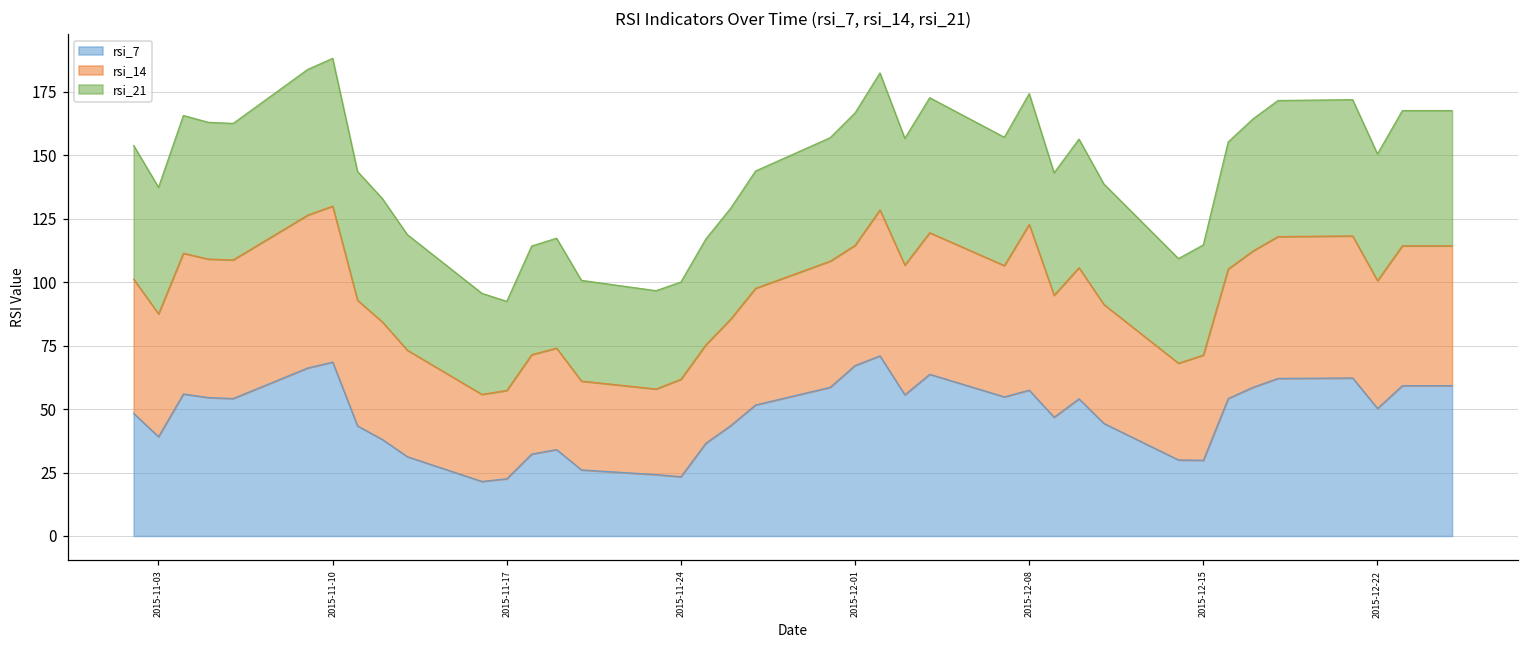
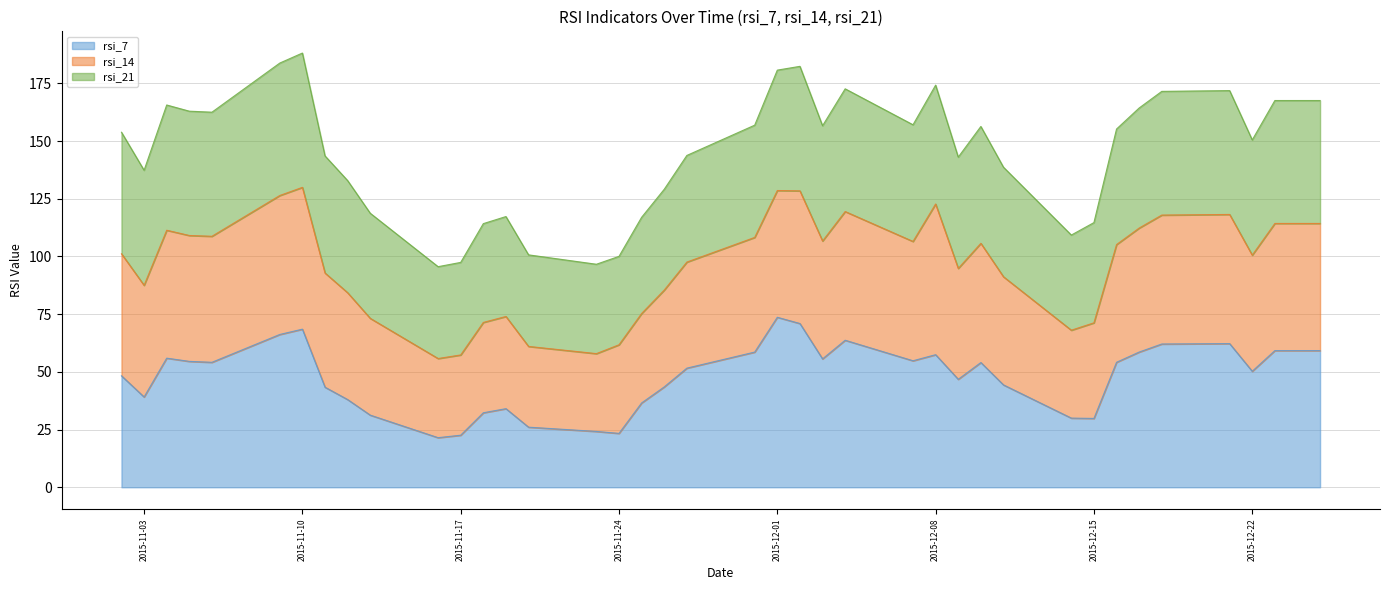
  {
    "rsi_7": {
      "2015-11-03": 39,
      "2015-11-10": 69,
      "2015-11-17": 23,
      "2015-11-24": 23,
-     "2015-12-01": 67,
+     "2015-12-01": 74,
      "2015-12-08": 57,
      "2015-12-15": 30,
      "2015-12-22": 50
    },
    "rsi_14": {
      "2015-11-03": 48,
      "2015-11-10": 61,
      "2015-11-17": 35,
      "2015-11-24": 38,
-     "2015-12-01": 47,
+     "2015-12-01": 55,
      "2015-12-08": 65,
      "2015-12-15": 41,
      "2015-12-22": 50
    },
    "rsi_21": {
      "2015-11-03": 50,
      "2015-11-10": 58,
-     "2015-11-17": 35,
+     "2015-11-17": 40,
      "2015-11-24": 38,
      "2015-12-01": 52,
      "2015-12-08": 52,
      "2015-12-15": 43,
      "2015-12-22": 50
    }
  }
